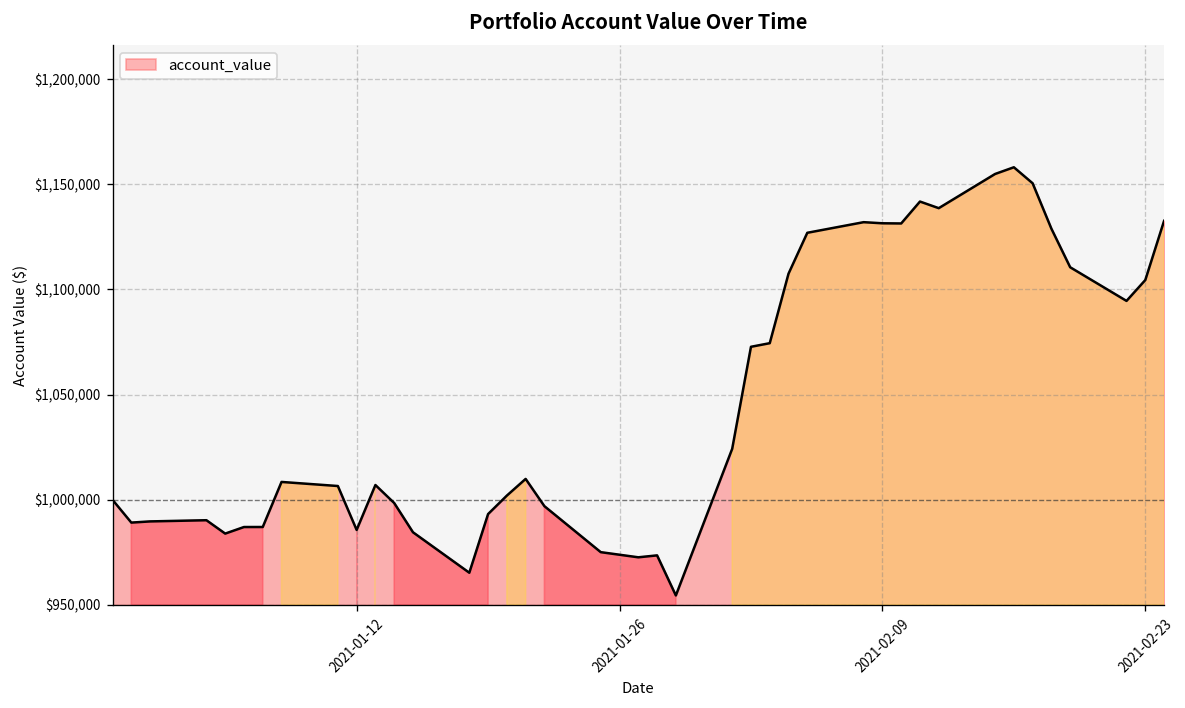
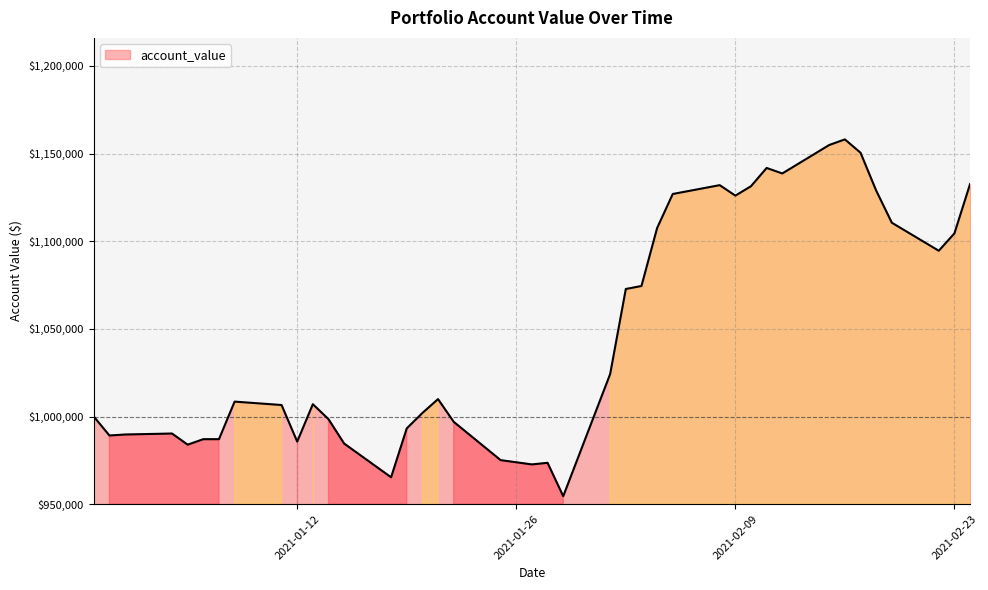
  {
    "2021-01-12": "$986,000",
-   "2021-02-09": "$1,131,000",
+   "2021-02-09": "$1,126,000",
    "2021-02-23": "$1,104,000"
  }
